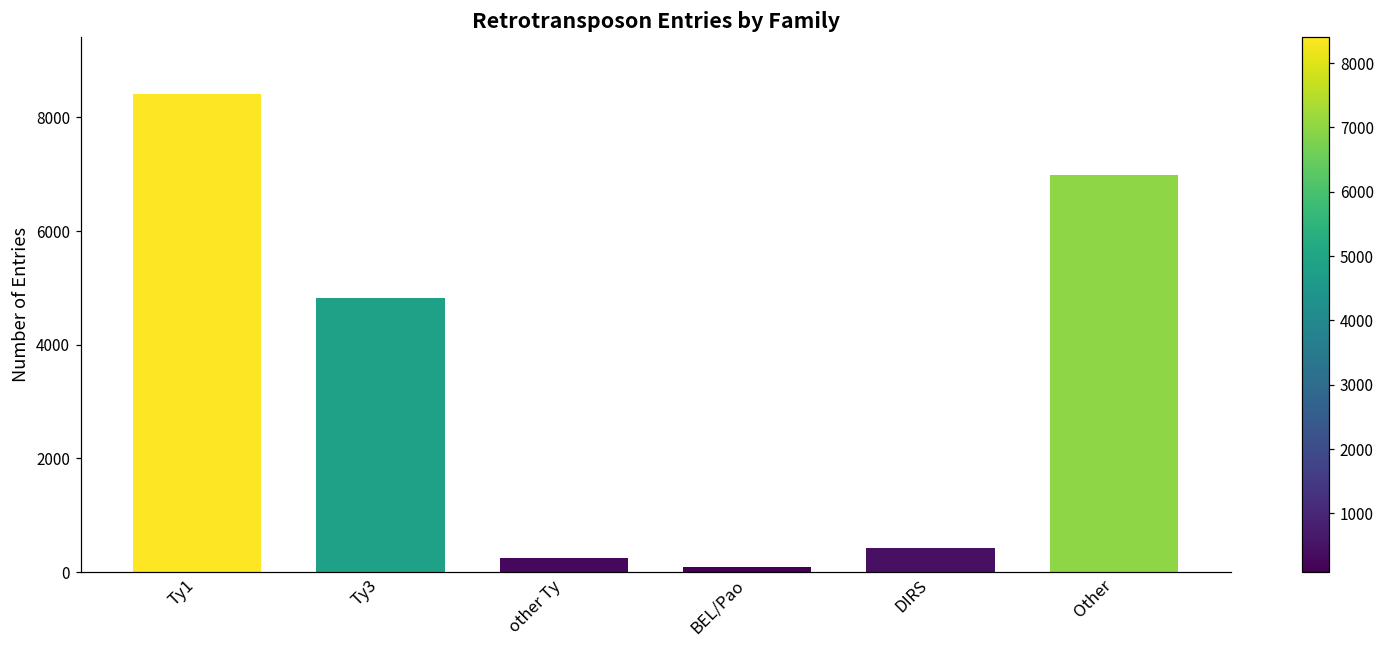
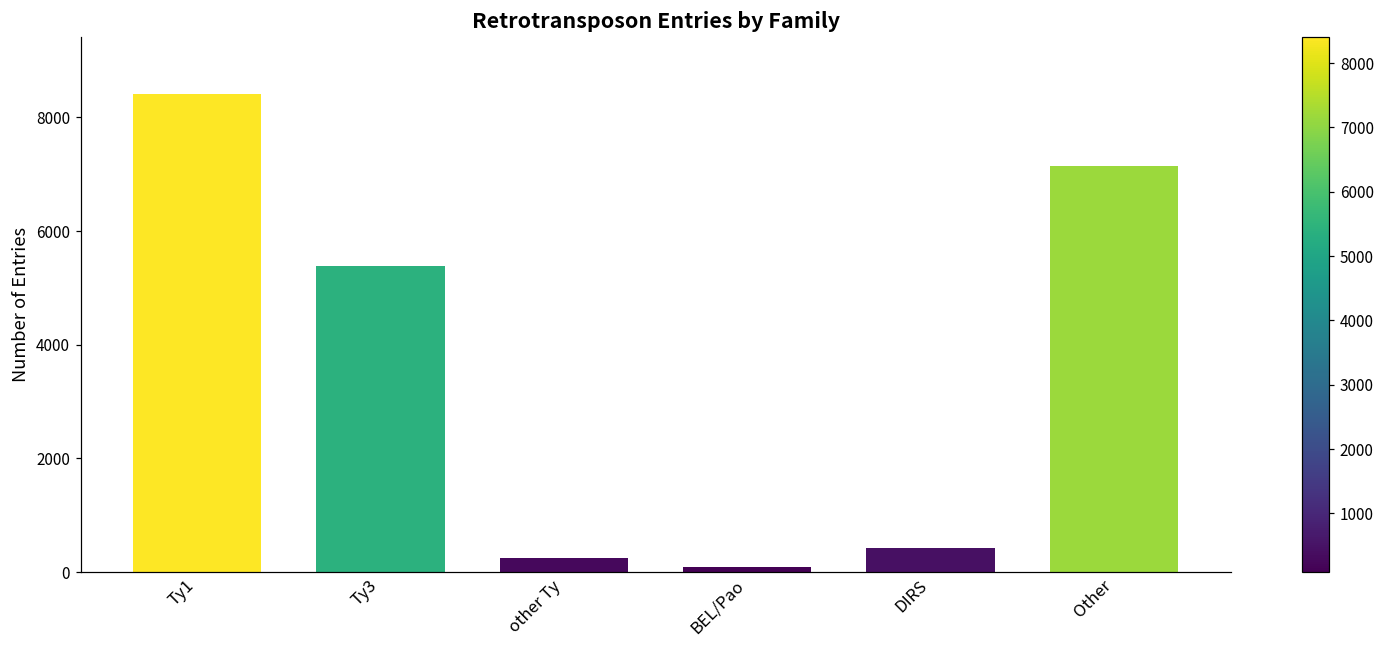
  {
    "Ty1": 8400,
-   "Ty3": 4800,
+   "Ty3": 5400,
    "other Ty": 300,
    "BEL/Pao": 100,
    "DIRS": 400,
-   "Other": 7000
+   "Other": 7100
  }
